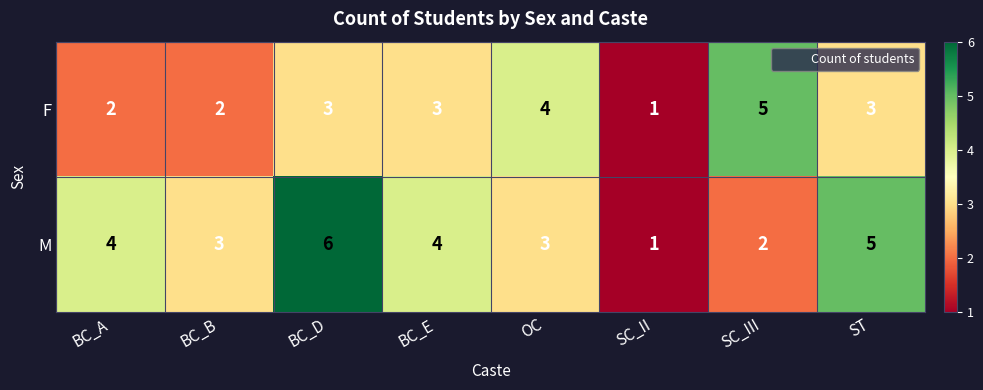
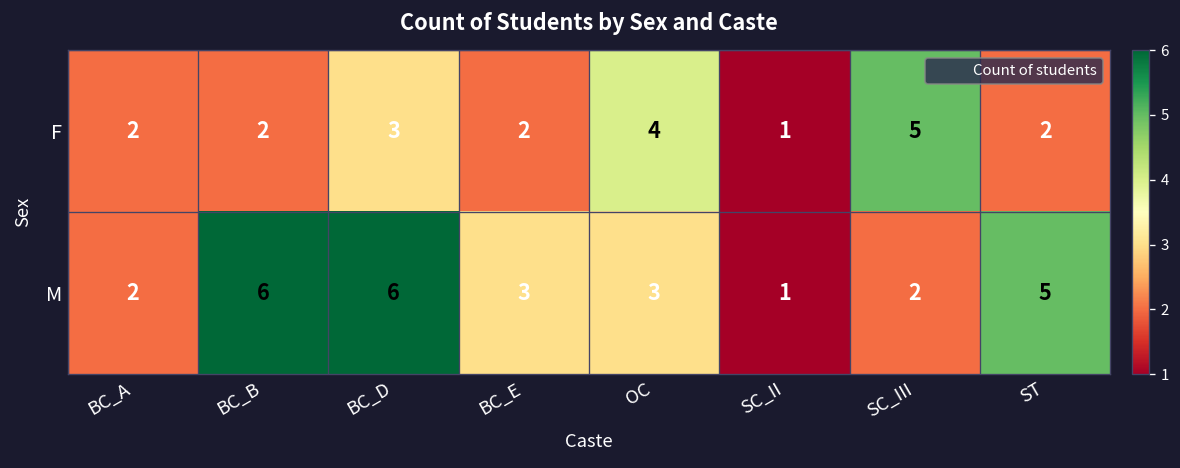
  {
    "F": {
      "BC_A": 2,
      "BC_B": 2,
      "BC_D": 3,
-     "BC_E": 3,
+     "BC_E": 2,
      "OC": 4,
      "SC_II": 1,
      "SC_III": 5,
-     "ST": 3
+     "ST": 2
    },
    "M": {
-     "BC_A": 4,
-     "BC_B": 3,
+     "BC_A": 2,
+     "BC_B": 6,
      "BC_D": 6,
-     "BC_E": 4,
+     "BC_E": 3,
      "OC": 3,
      "SC_II": 1,
      "SC_III": 2,
      "ST": 5
    }
  }
